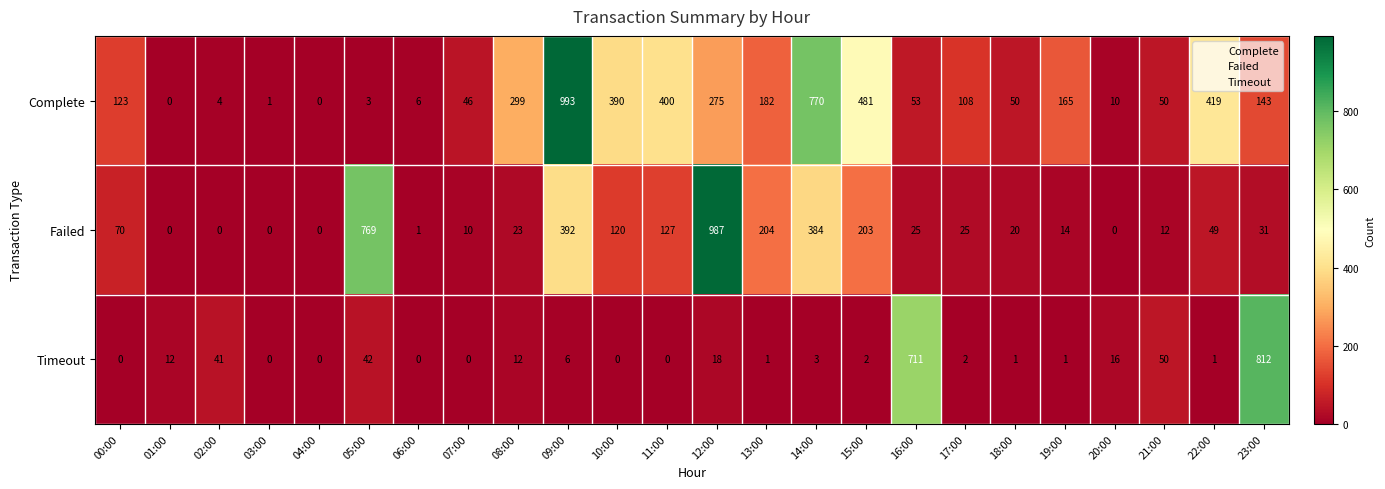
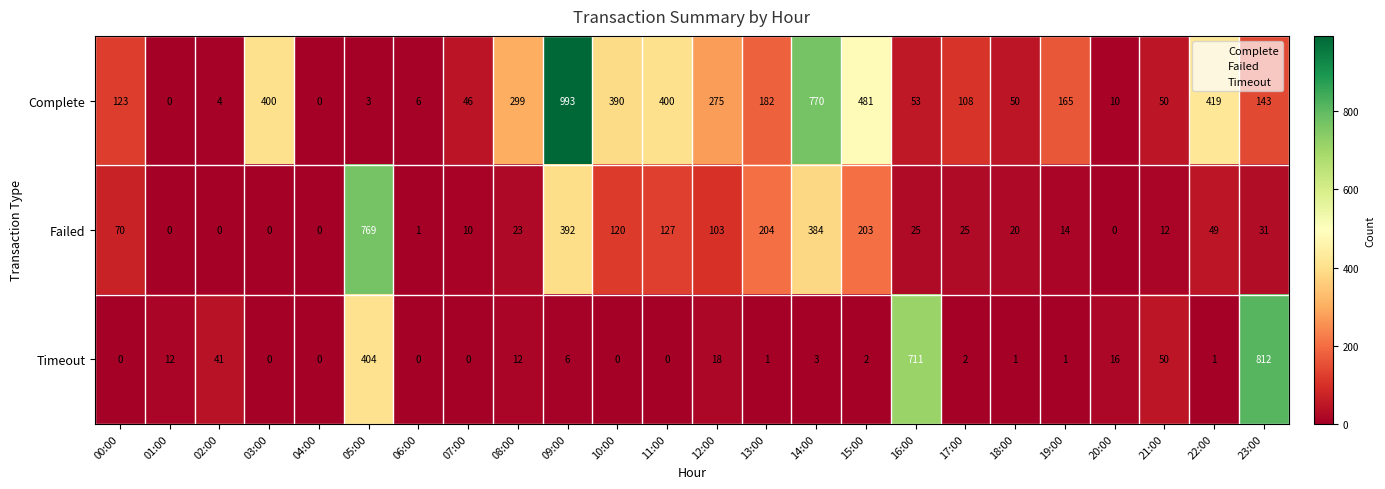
  {
    "Complete": {
      "00:00": 123,
      "01:00": 0,
      "02:00": 4,
-     "03:00": 1,
+     "03:00": 400,
      "04:00": 0,
      "05:00": 3,
      "06:00": 6,
      "07:00": 46,
      "08:00": 299,
      "09:00": 993,
      "10:00": 390,
      "11:00": 400,
      "12:00": 275,
      "13:00": 182,
      "14:00": 770,
      "15:00": 481,
      "16:00": 53,
      "17:00": 108,
      "18:00": 50,
      "19:00": 165,
      "20:00": 10,
      "21:00": 50,
      "22:00": 419,
      "23:00": 143
    },
    "Failed": {
      "00:00": 70,
      "01:00": 0,
      "02:00": 0,
      "03:00": 0,
      "04:00": 0,
      "05:00": 769,
      "06:00": 1,
      "07:00": 10,
      "08:00": 23,
      "09:00": 392,
      "10:00": 120,
      "11:00": 127,
-     "12:00": 987,
+     "12:00": 103,
      "13:00": 204,
      "14:00": 384,
      "15:00": 203,
      "16:00": 25,
      "17:00": 25,
      "18:00": 20,
      "19:00": 14,
      "20:00": 0,
      "21:00": 12,
      "22:00": 49,
      "23:00": 31
    },
    "Timeout": {
      "00:00": 0,
      "01:00": 12,
      "02:00": 41,
      "03:00": 0,
      "04:00": 0,
-     "05:00": 42,
+     "05:00": 404,
      "06:00": 0,
      "07:00": 0,
      "08:00": 12,
      "09:00": 6,
      "10:00": 0,
      "11:00": 0,
      "12:00": 18,
      "13:00": 1,
      "14:00": 3,
      "15:00": 2,
      "16:00": 711,
      "17:00": 2,
      "18:00": 1,
      "19:00": 1,
      "20:00": 16,
      "21:00": 50,
      "22:00": 1,
      "23:00": 812
    }
  }
